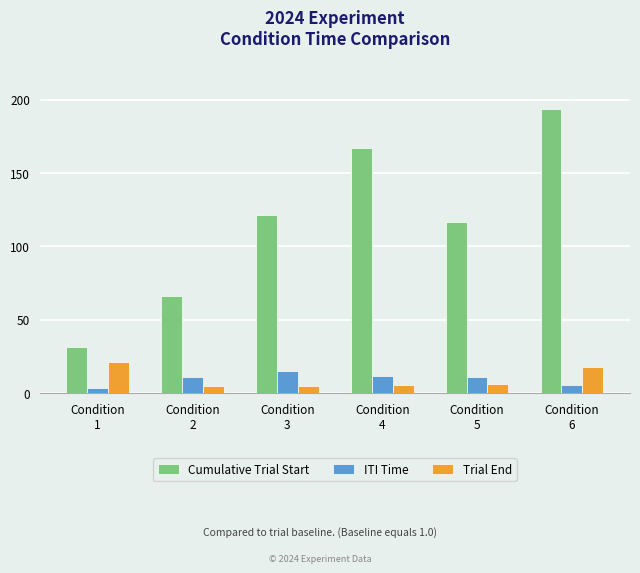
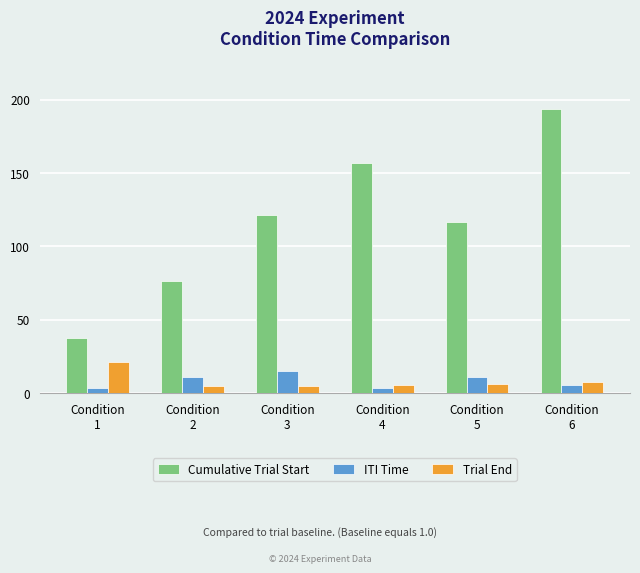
  {
    "Cumulative Trial Start": {
-     "Condition 1": 31,
-     "Condition 2": 66,
+     "Condition 1": 38,
+     "Condition 2": 76,
      "Condition 3": 121,
-     "Condition 4": 167,
+     "Condition 4": 157,
      "Condition 5": 116,
      "Condition 6": 194
    },
    "ITI Time": {
      "Condition 1": 3,
      "Condition 2": 11,
      "Condition 3": 15,
-     "Condition 4": 11,
+     "Condition 4": 3,
      "Condition 5": 11,
      "Condition 6": 5
    },
    "Trial End": {
      "Condition 1": 21,
      "Condition 2": 5,
      "Condition 3": 5,
      "Condition 4": 5,
      "Condition 5": 6,
-     "Condition 6": 18
+     "Condition 6": 8
    }
  }
